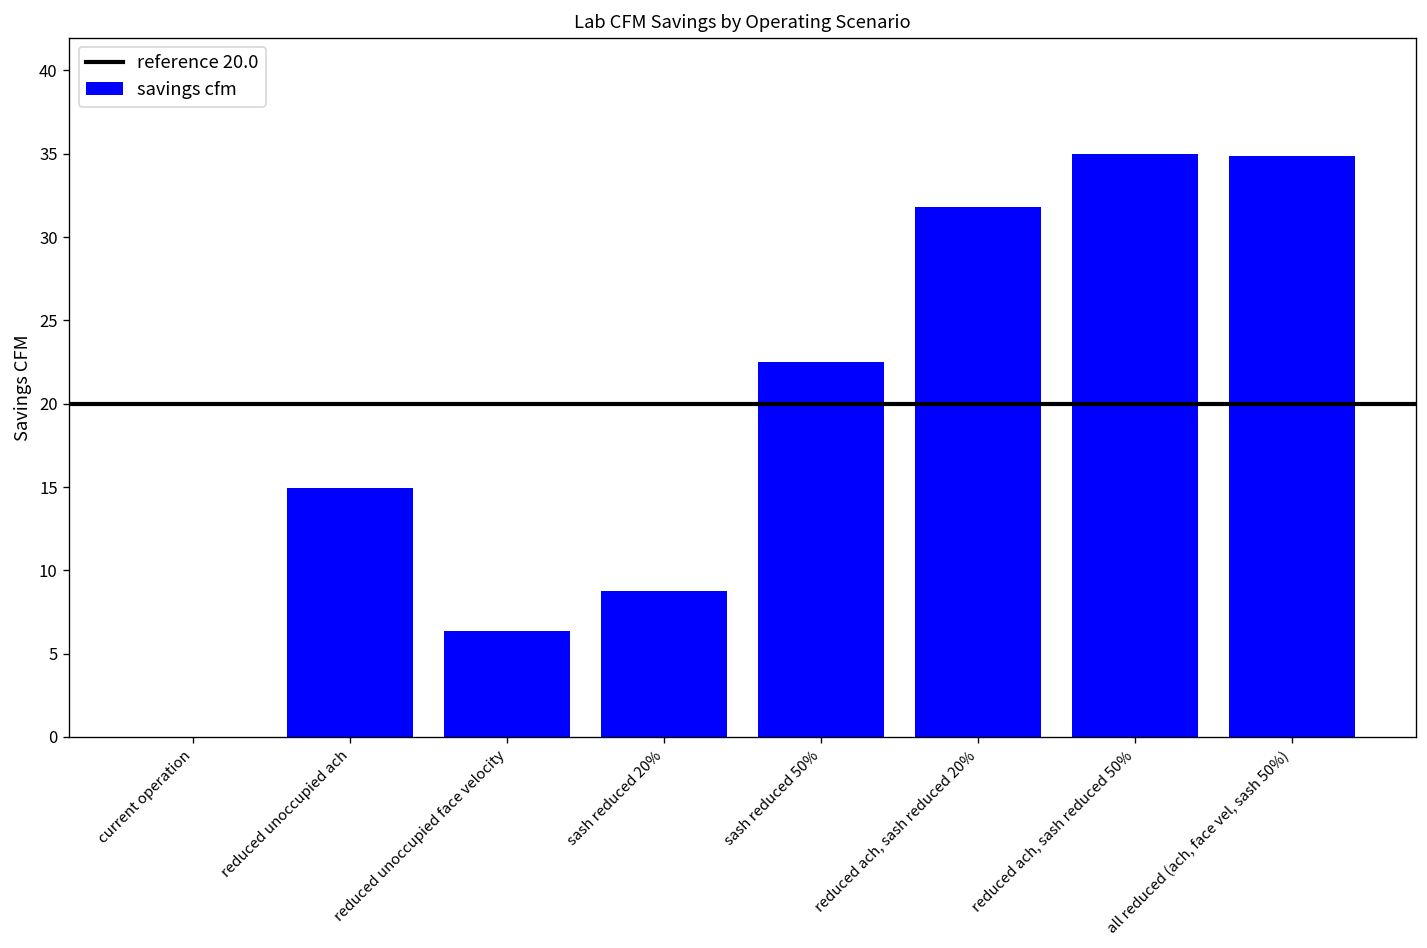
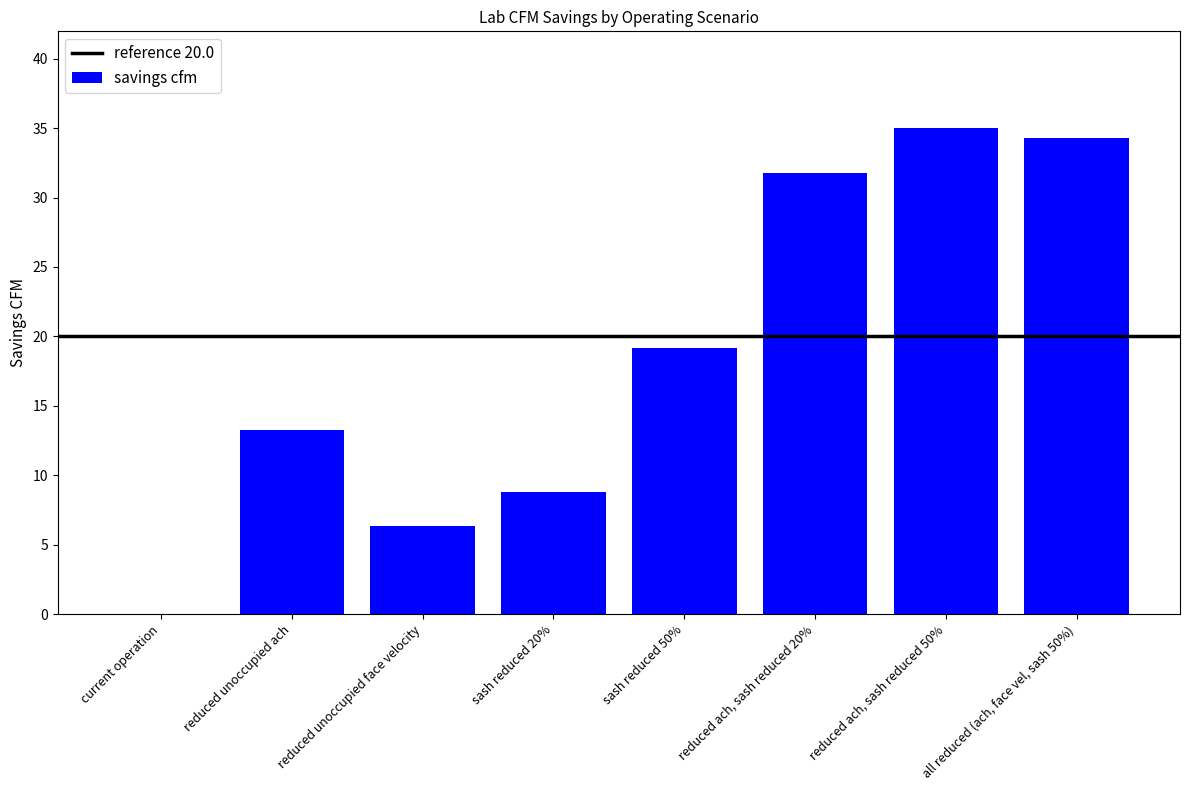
  {
    "current operation": 0.0,
-   "reduced unoccupied ach": 15.0,
+   "reduced unoccupied ach": 13.3,
    "reduced unoccupied face velocity": 6.3,
    "sash reduced 20%": 8.8,
-   "sash reduced 50%": 22.5,
+   "sash reduced 50%": 19.2,
    "reduced ach, sash reduced 20%": 31.8,
    "reduced ach, sash reduced 50%": 35.0,
-   "all reduced (ach, face vel, sash 50%)": 34.9
+   "all reduced (ach, face vel, sash 50%)": 34.3
  }
